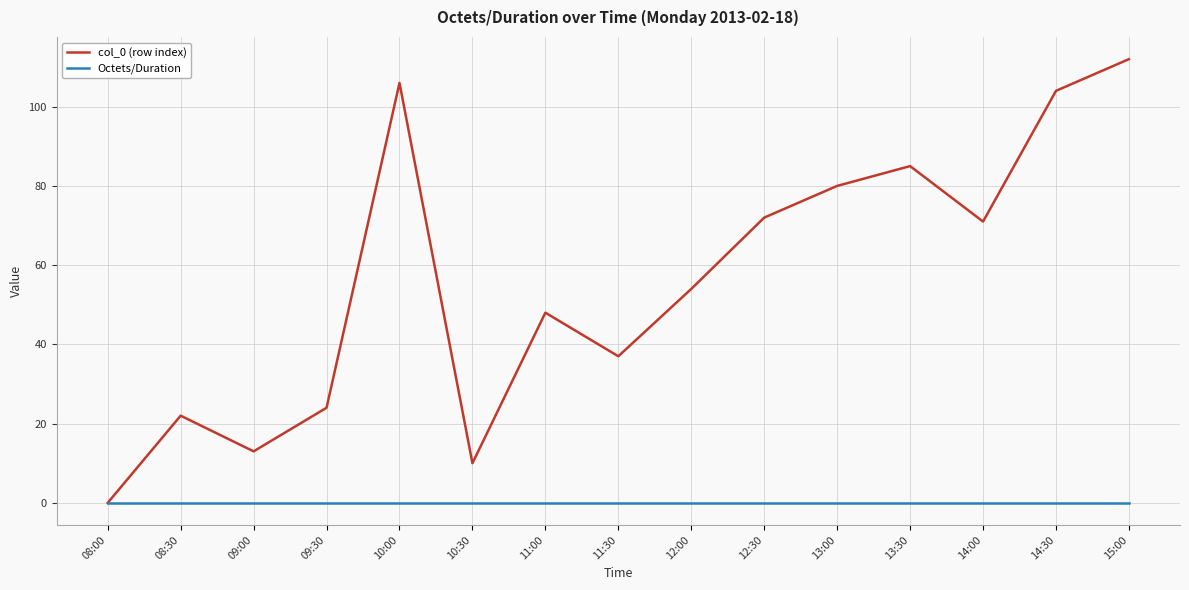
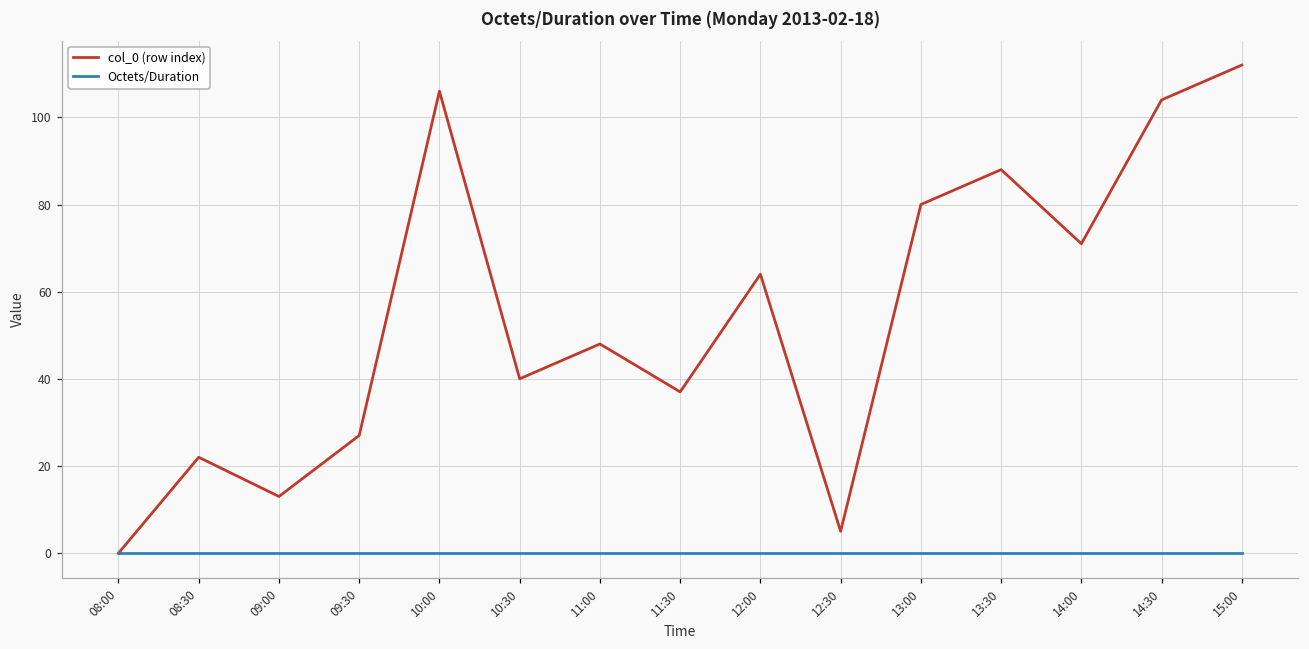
  {
    "col_0 (row index)": {
      "08:30": 22,
      "09:00": 13,
-     "09:30": 24,
+     "09:30": 27,
      "10:00": 106,
-     "10:30": 10,
+     "10:30": 40,
      "11:00": 48,
      "11:30": 37,
-     "12:00": 54,
-     "12:30": 72,
+     "12:00": 64,
+     "12:30": 5,
      "13:00": 80,
-     "13:30": 85,
+     "13:30": 88,
      "14:00": 71,
      "14:30": 104,
      "15:00": 112
    },
    "Octets/Duration": {
      "08:30": 0,
      "09:00": 0,
      "09:30": 0,
      "10:00": 0,
      "10:30": 0,
      "11:00": 0,
      "11:30": 0,
      "12:00": 0,
      "12:30": 0,
      "13:00": 0,
      "13:30": 0,
      "14:00": 0,
      "14:30": 0,
      "15:00": 0
    }
  }
